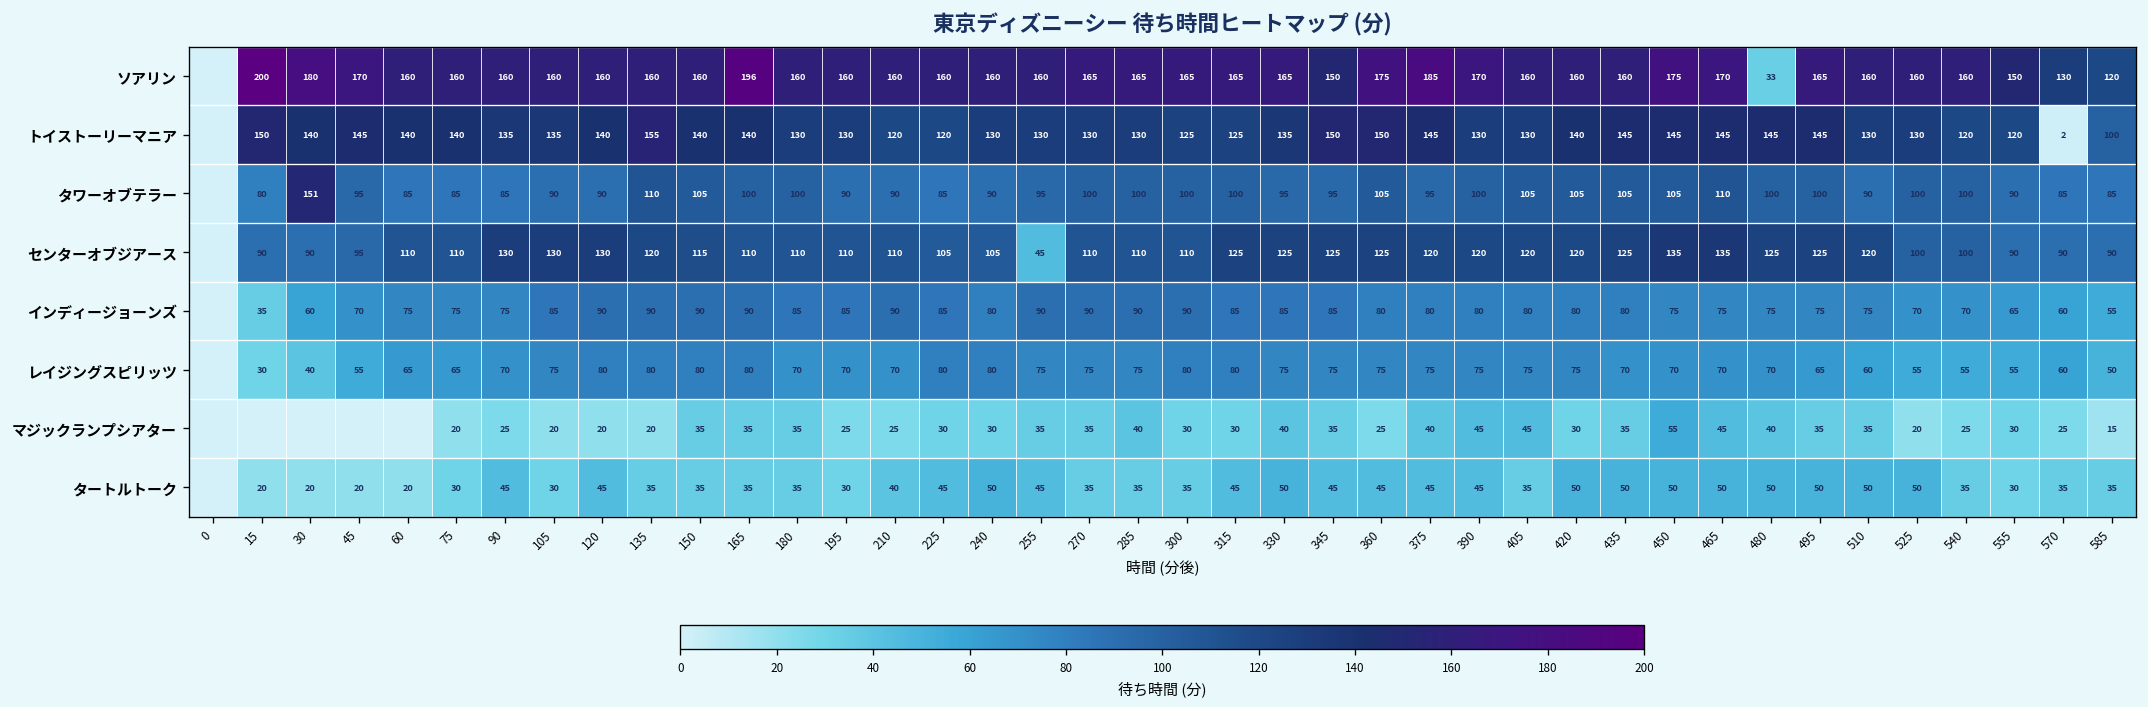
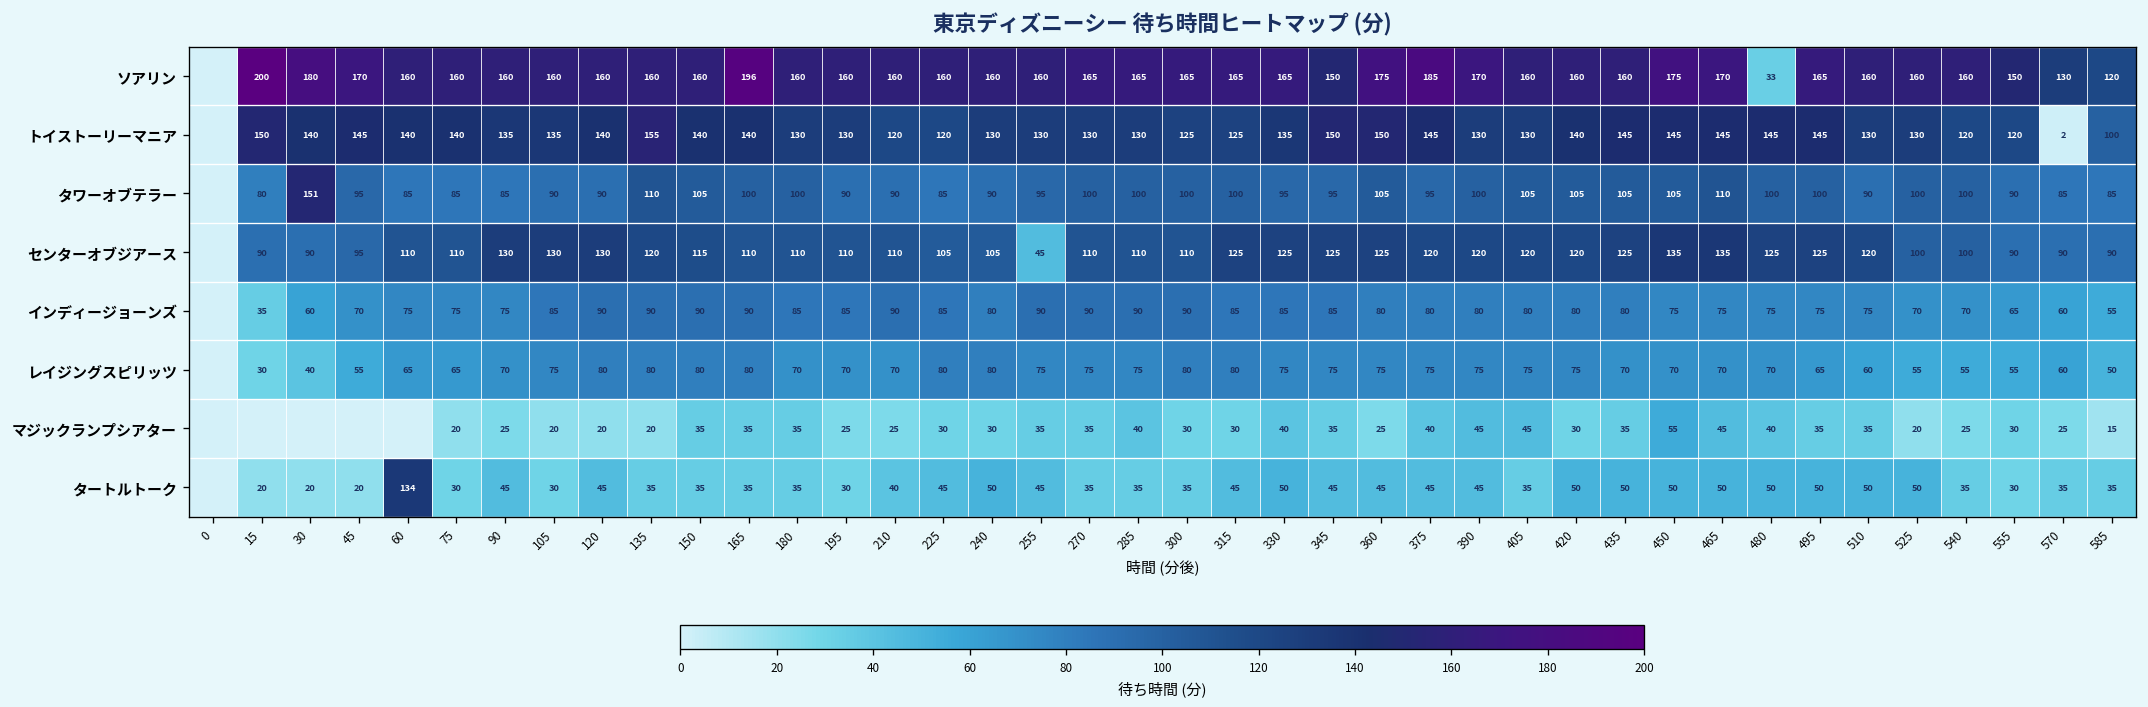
  {
    "タートルトーク": {
      "15": 20,
      "30": 20,
      "45": 20,
-     "60": 20,
+     "60": 134,
      "75": 30,
      "90": 45,
      "105": 30,
      "120": 45,
      "135": 35,
      "150": 35,
      "165": 35,
      "180": 35,
      "195": 30,
      "210": 40,
      "225": 45,
      "240": 50,
      "255": 45,
      "270": 35,
      "285": 35,
      "300": 35,
      "315": 45,
      "330": 50,
      "345": 45,
      "360": 45,
      "375": 45,
      "390": 45,
      "405": 35,
      "420": 50,
      "435": 50,
      "450": 50,
      "465": 50,
      "480": 50,
      "495": 50,
      "510": 50,
      "525": 50,
      "540": 35,
      "555": 30,
      "570": 35,
      "585": 35
    }
  }
